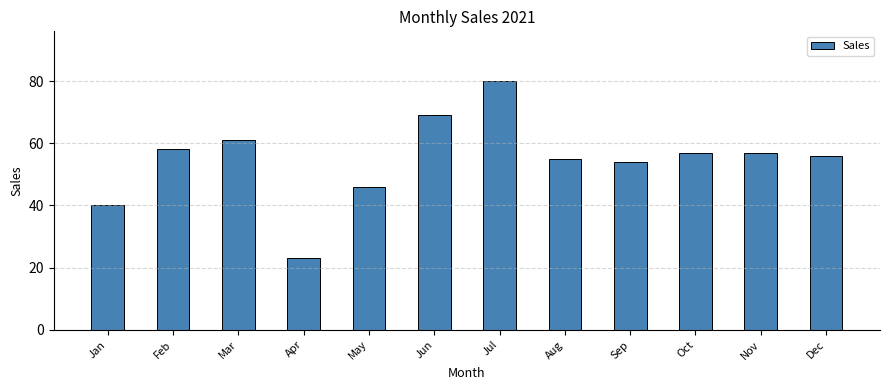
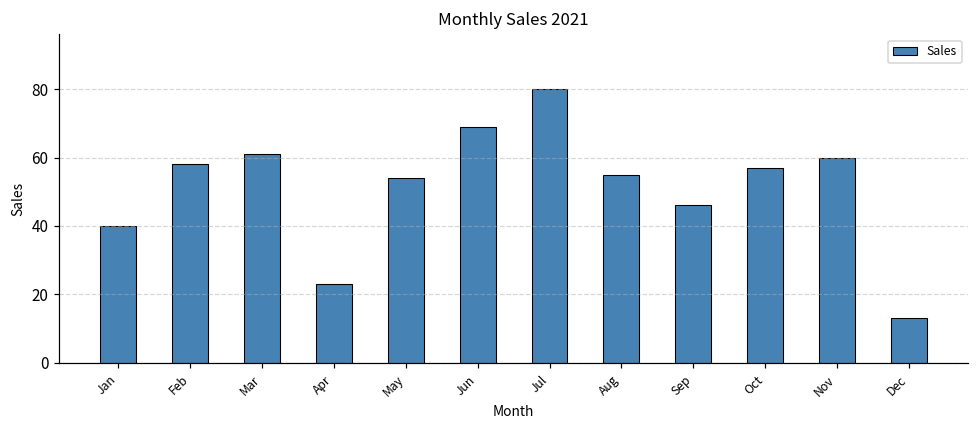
  {
    "Jan": 40,
    "Feb": 58,
    "Mar": 61,
    "Apr": 23,
-   "May": 46,
+   "May": 54,
    "Jun": 69,
    "Jul": 80,
    "Aug": 55,
-   "Sep": 54,
+   "Sep": 46,
    "Oct": 57,
-   "Nov": 57,
-   "Dec": 56
+   "Nov": 60,
+   "Dec": 13
  }
